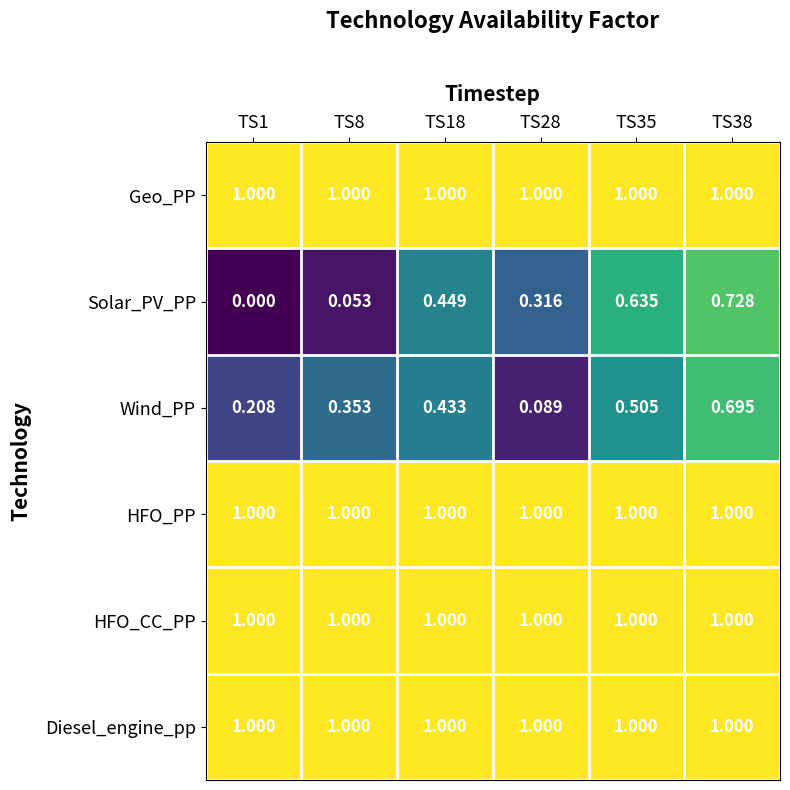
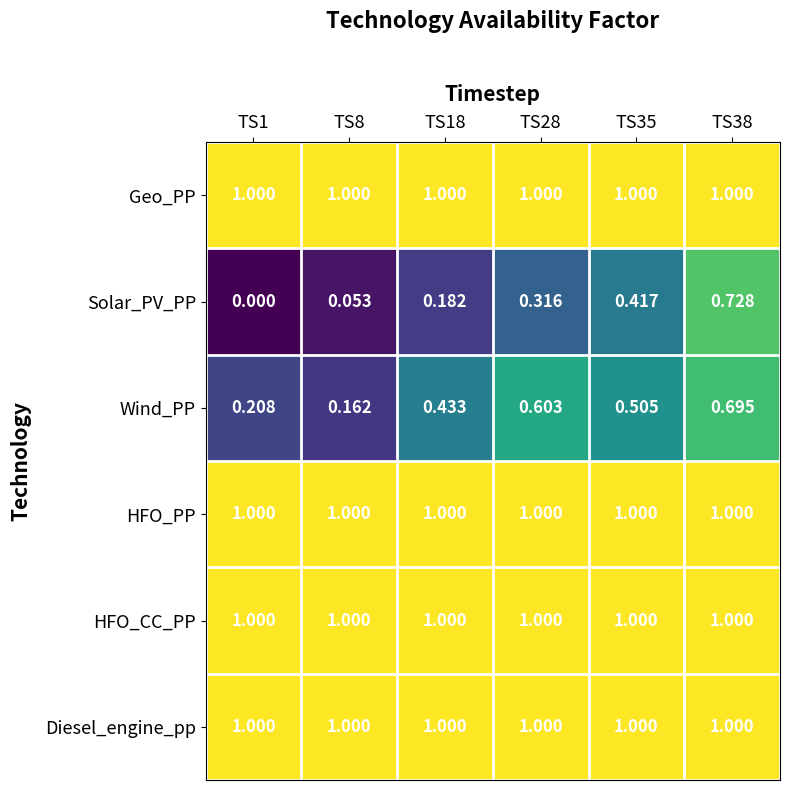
  {
    "Geo_PP": {
      "TS1": 1.000,
      "TS8": 1.000,
      "TS18": 1.000,
      "TS28": 1.000,
      "TS35": 1.000,
      "TS38": 1.000
    },
    "Solar_PV_PP": {
      "TS1": 0.000,
      "TS8": 0.053,
-     "TS18": 0.449,
+     "TS18": 0.182,
      "TS28": 0.316,
-     "TS35": 0.635,
+     "TS35": 0.417,
      "TS38": 0.728
    },
    "Wind_PP": {
      "TS1": 0.208,
-     "TS8": 0.353,
+     "TS8": 0.162,
      "TS18": 0.433,
-     "TS28": 0.089,
+     "TS28": 0.603,
      "TS35": 0.505,
      "TS38": 0.695
    },
    "HFO_PP": {
      "TS1": 1.000,
      "TS8": 1.000,
      "TS18": 1.000,
      "TS28": 1.000,
      "TS35": 1.000,
      "TS38": 1.000
    },
    "HFO_CC_PP": {
      "TS1": 1.000,
      "TS8": 1.000,
      "TS18": 1.000,
      "TS28": 1.000,
      "TS35": 1.000,
      "TS38": 1.000
    },
    "Diesel_engine_pp": {
      "TS1": 1.000,
      "TS8": 1.000,
      "TS18": 1.000,
      "TS28": 1.000,
      "TS35": 1.000,
      "TS38": 1.000
    }
  }
